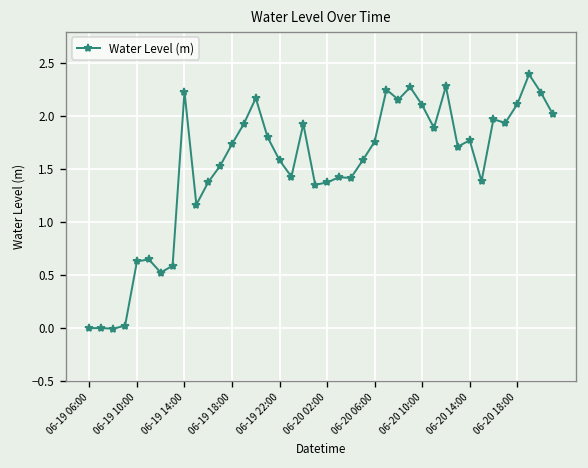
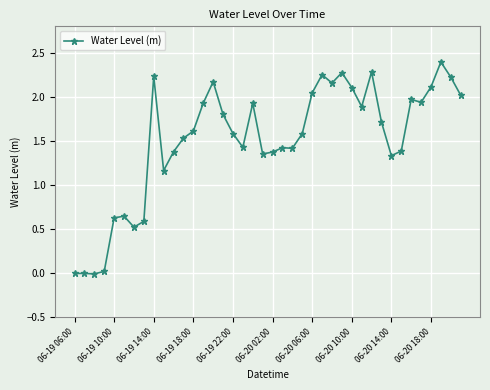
  {
    "06-19 06:00": 0.0,
    "06-19 10:00": 0.6,
    "06-19 14:00": 2.2,
-   "06-19 18:00": 1.7,
+   "06-19 18:00": 1.6,
    "06-19 22:00": 1.6,
    "06-20 02:00": 1.4,
-   "06-20 06:00": 1.8,
+   "06-20 06:00": 2.0,
    "06-20 10:00": 2.1,
-   "06-20 14:00": 1.8,
+   "06-20 14:00": 1.3,
    "06-20 18:00": 2.1
  }
